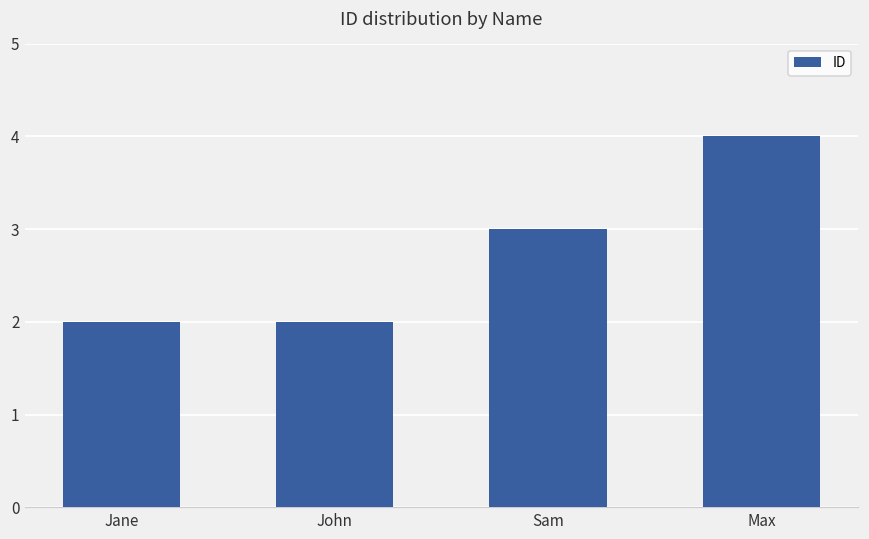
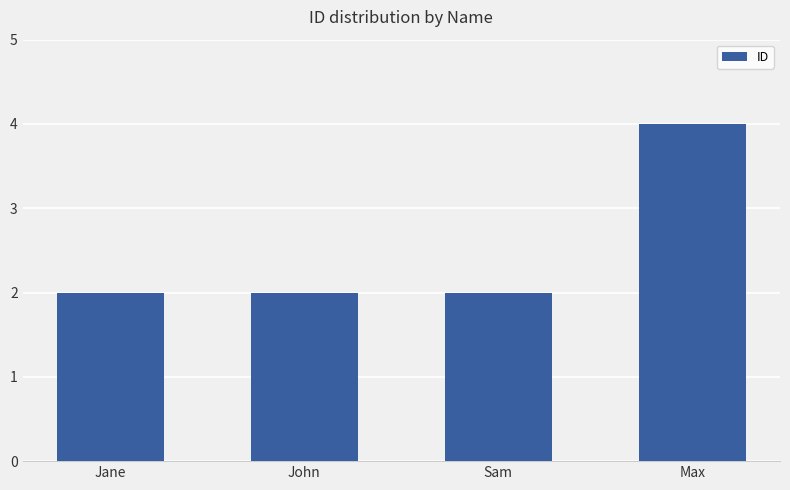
  {
    "Jane": 2,
    "John": 2,
-   "Sam": 3,
+   "Sam": 2,
    "Max": 4
  }
